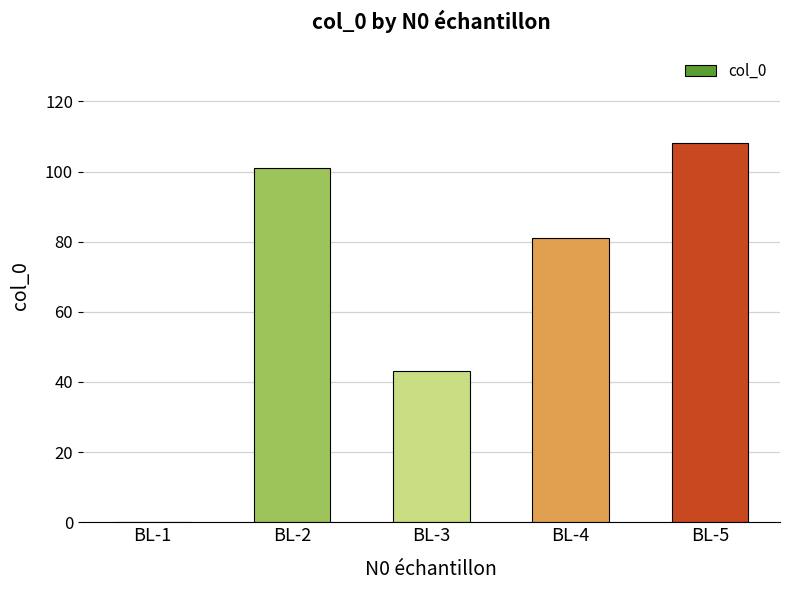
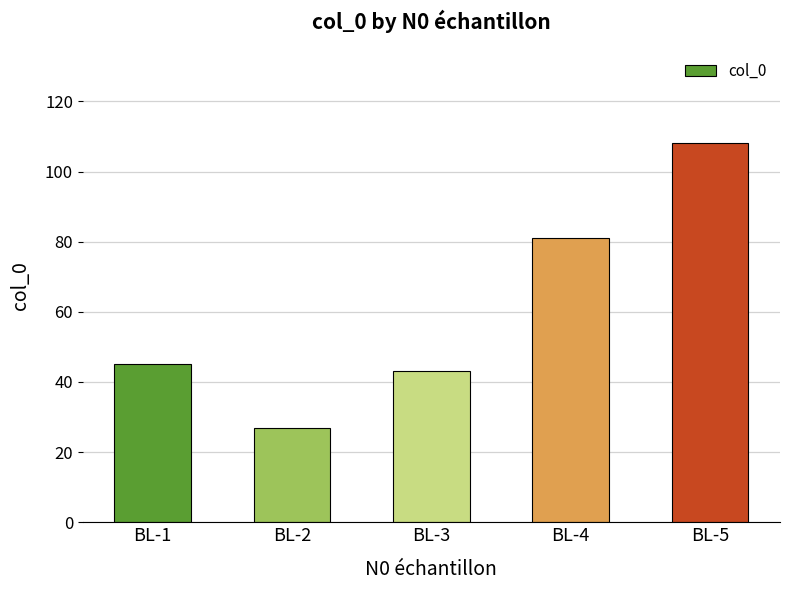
  {
-   "BL-1": 0,
-   "BL-2": 101,
+   "BL-1": 45,
+   "BL-2": 27,
    "BL-3": 43,
    "BL-4": 81,
    "BL-5": 108
  }
